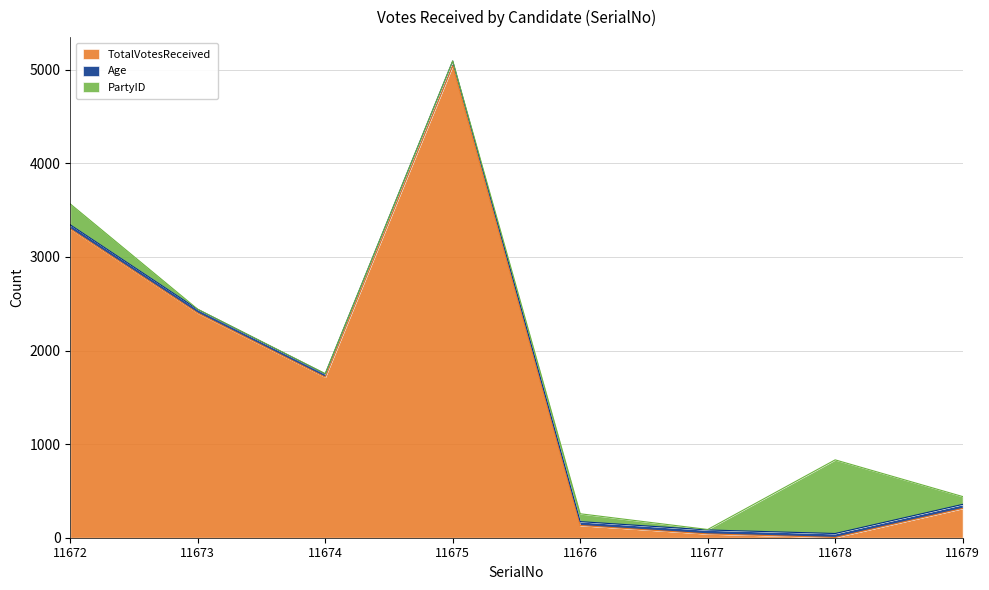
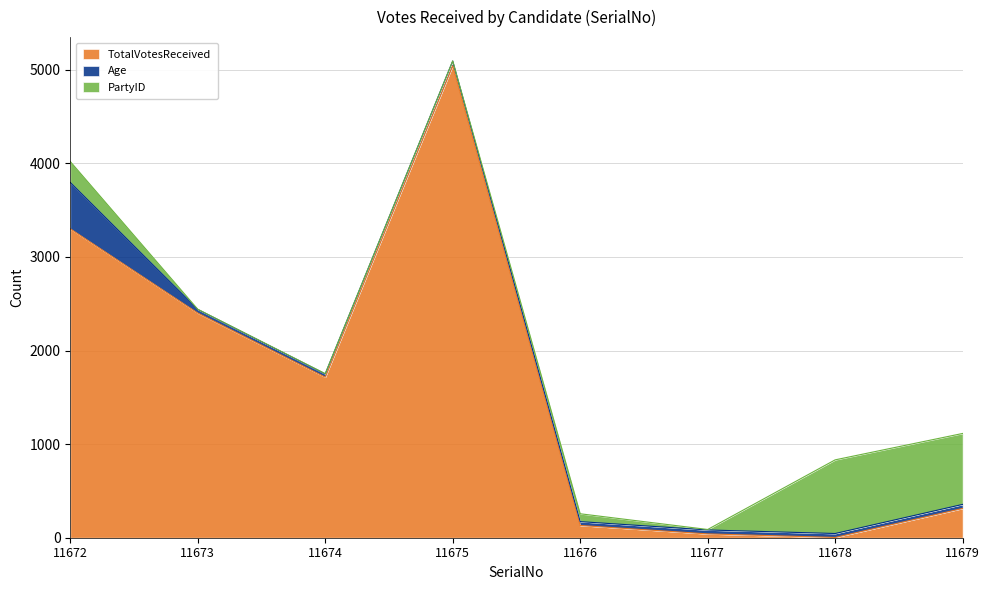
  {
    "TotalVotesReceived": {
      "11672": 3300,
      "11673": 2400,
      "11674": 1700,
      "11675": 5000,
      "11676": 100,
      "11677": 0,
      "11678": 0,
      "11679": 300
    },
    "Age": {
-     "11672": 0,
+     "11672": 500,
      "11676": 0,
      "11678": 0,
      "11679": 0
    },
    "PartyID": {
      "11672": 200,
      "11676": 100,
      "11678": 800,
-     "11679": 100
+     "11679": 800
    }
  }
